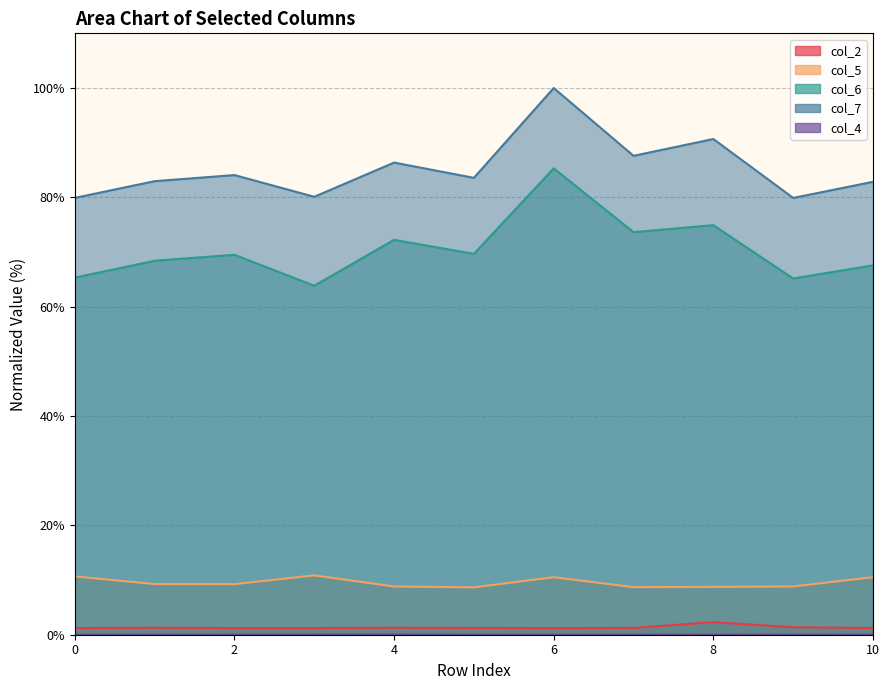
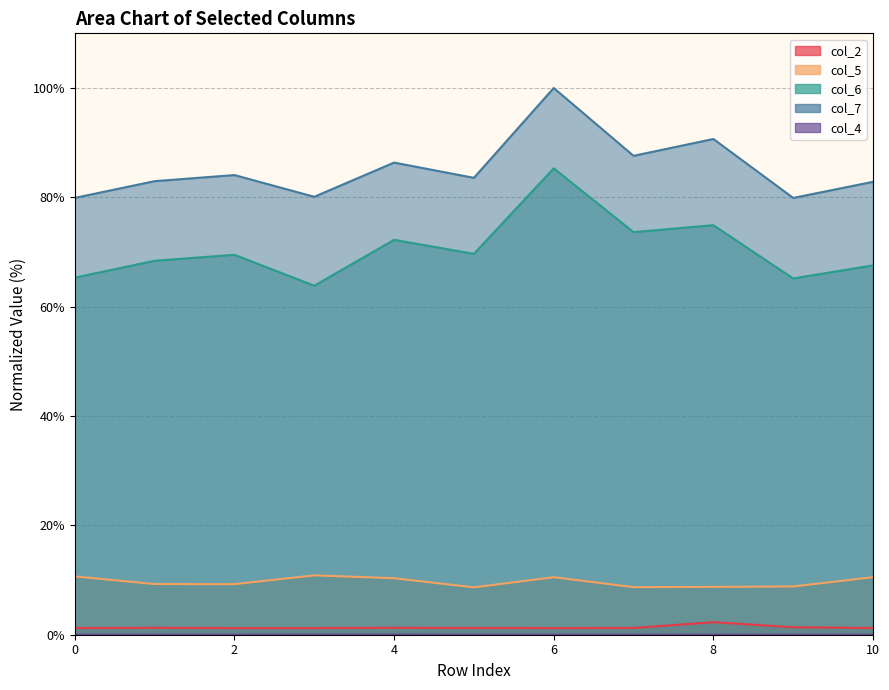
  {
    "col_2": {
      "0": "1%",
      "2": "1%",
      "4": "1%",
      "6": "1%",
      "8": "2%",
      "10": "1%"
    },
    "col_5": {
      "0": "11%",
      "2": "9%",
-     "4": "9%",
+     "4": "10%",
      "6": "11%",
      "8": "9%",
      "10": "11%"
    },
    "col_4": {
      "0": "0%",
      "2": "0%",
      "4": "0%",
      "6": "0%",
      "8": "0%",
      "10": "0%"
    }
  }
